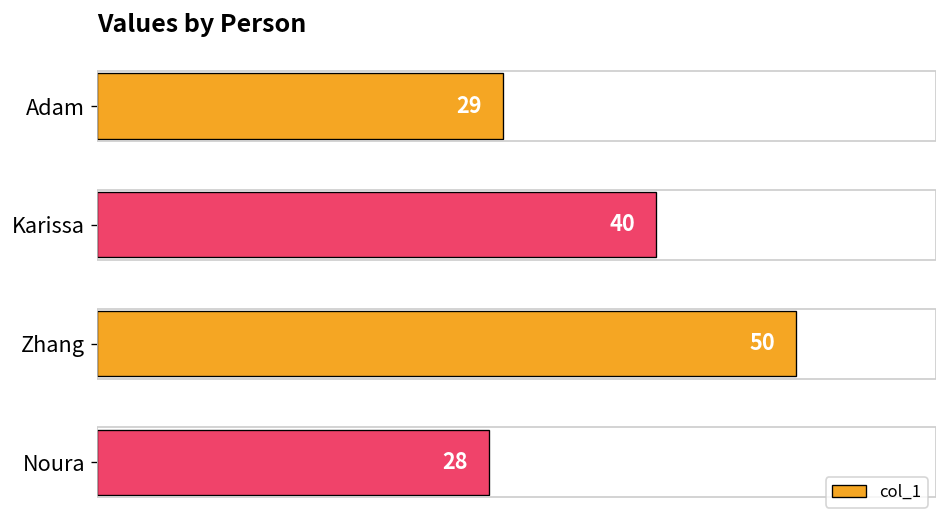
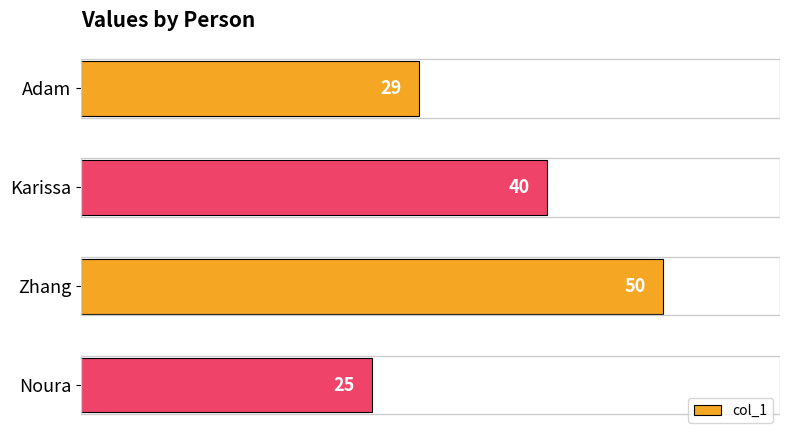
  {
    "Adam": 29,
    "Karissa": 40,
    "Zhang": 50,
-   "Noura": 28
+   "Noura": 25
  }
